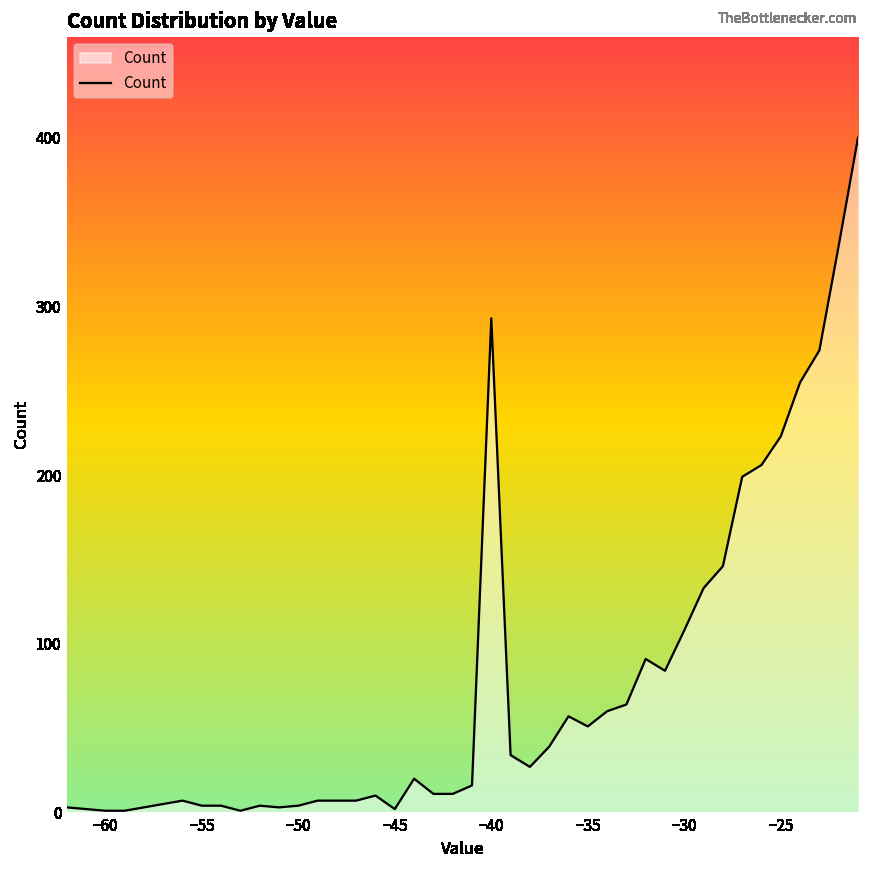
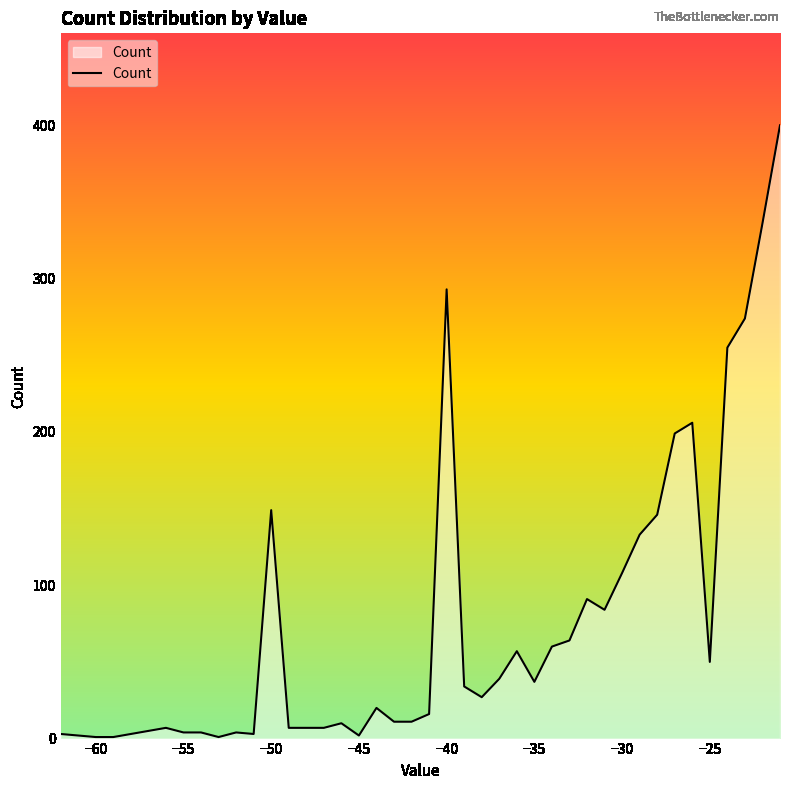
  {
    "−60": 1,
    "−55": 4,
-   "−50": 4,
+   "−50": 149,
    "−45": 2,
    "−40": 293,
-   "−35": 51,
+   "−35": 37,
    "−30": 108,
-   "−25": 223
+   "−25": 50
  }
